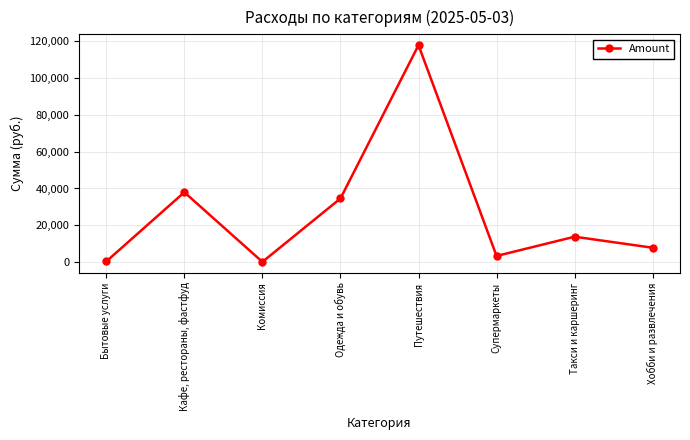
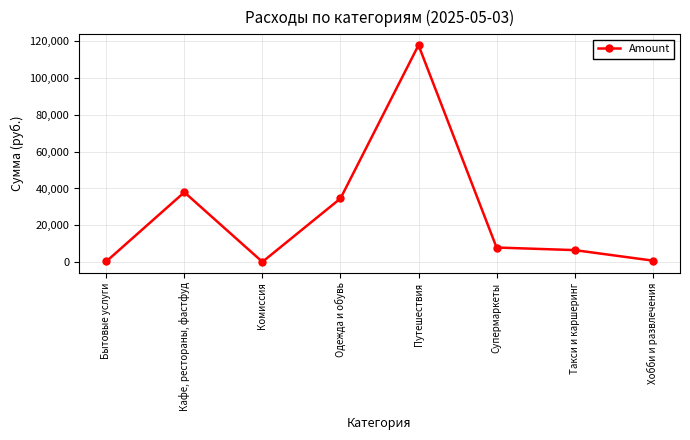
  {
    "Бытовые услуги": "0",
    "Кафе, рестораны, фастфуд": "38,000",
    "Комиссия": "0",
    "Одежда и обувь": "35,000",
    "Путешествия": "118,000",
-   "Супермаркеты": "3,000",
-   "Такси и каршеринг": "14,000",
-   "Хобби и развлечения": "8,000"
+   "Супермаркеты": "8,000",
+   "Такси и каршеринг": "7,000",
+   "Хобби и развлечения": "1,000"
  }
